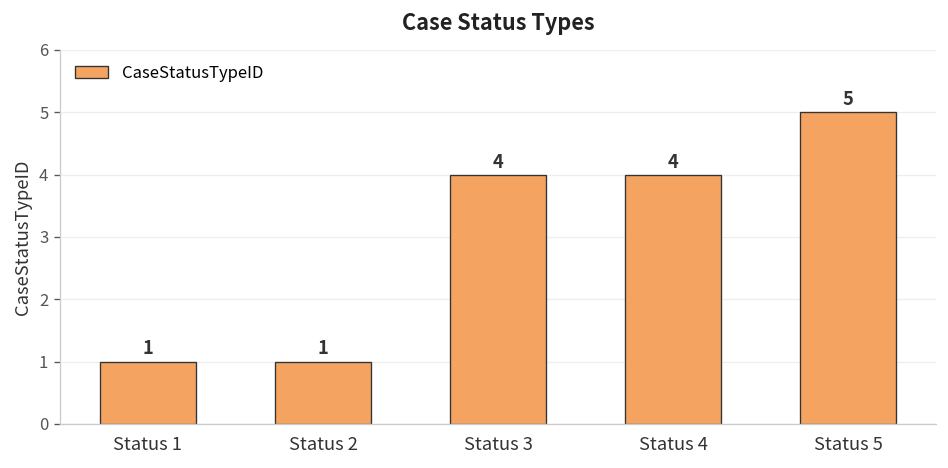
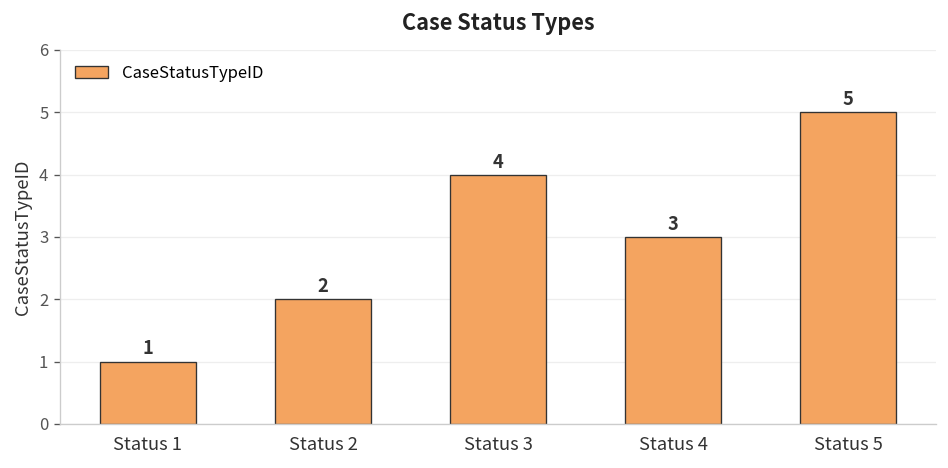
  {
    "Status 1": 1,
-   "Status 2": 1,
+   "Status 2": 2,
    "Status 3": 4,
-   "Status 4": 4,
+   "Status 4": 3,
    "Status 5": 5
  }
